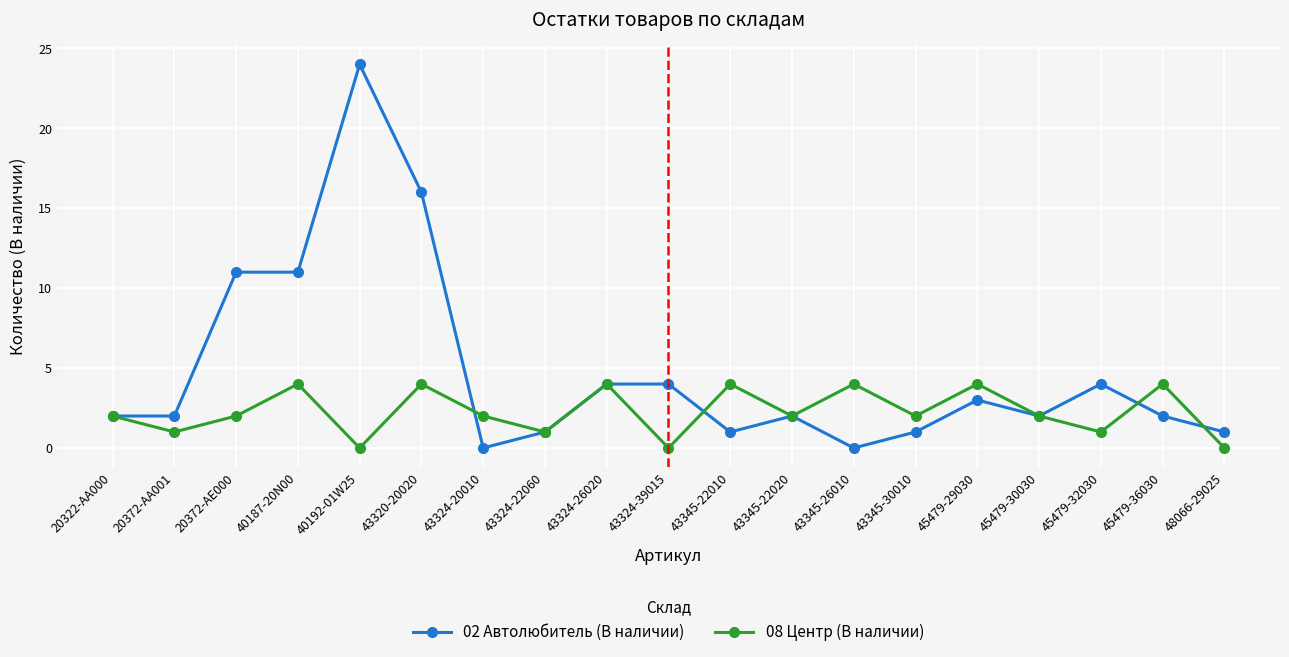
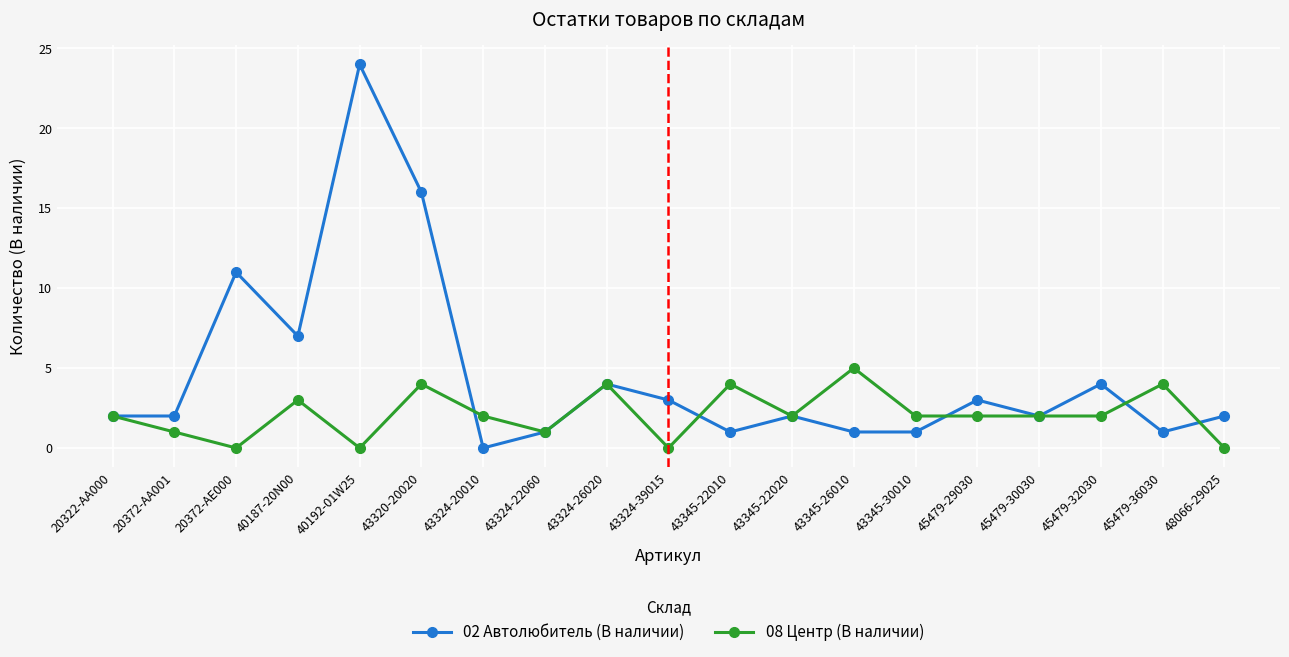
  {
    "02 Автолюбитель (В наличии)": {
      "20372-AA001": 2,
      "20372-AE000": 11,
-     "40187-20N00": 11,
+     "40187-20N00": 7,
      "40192-01W25": 24,
      "43320-20020": 16,
      "43324-20010": 0,
-     "43324-39015": 4,
+     "43324-39015": 3,
      "43345-22010": 1,
-     "43345-26010": 0,
+     "43345-26010": 1,
      "43345-30010": 1,
      "45479-29030": 3,
      "45479-32030": 4,
-     "45479-36030": 2,
-     "48066-29025": 1
+     "45479-36030": 1,
+     "48066-29025": 2
    },
    "08 Центр (В наличии)": {
      "20372-AA001": 1,
-     "20372-AE000": 2,
-     "40187-20N00": 4,
+     "20372-AE000": 0,
+     "40187-20N00": 3,
      "40192-01W25": 0,
      "43320-20020": 4,
      "43324-20010": 2,
      "43324-39015": 0,
      "43345-22010": 4,
-     "43345-26010": 4,
+     "43345-26010": 5,
      "43345-30010": 2,
-     "45479-29030": 4,
-     "45479-32030": 1,
+     "45479-29030": 2,
+     "45479-32030": 2,
      "45479-36030": 4,
      "48066-29025": 0
    }
  }
